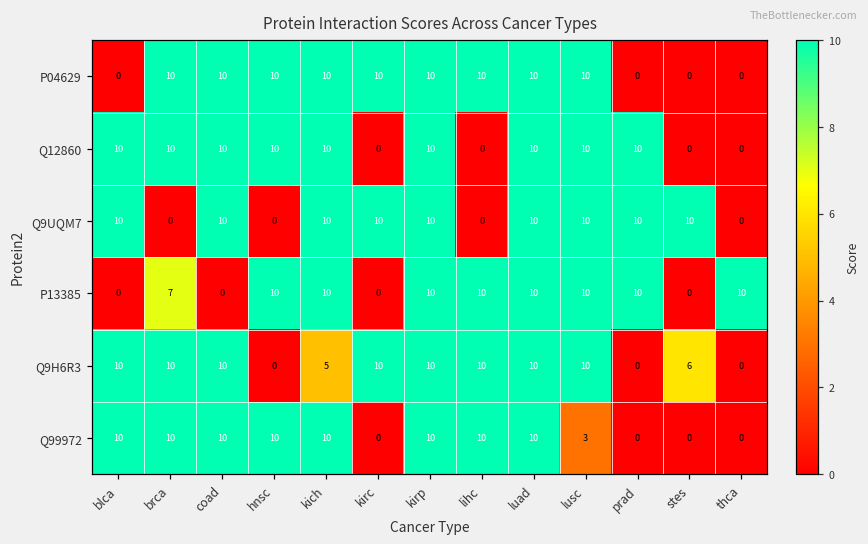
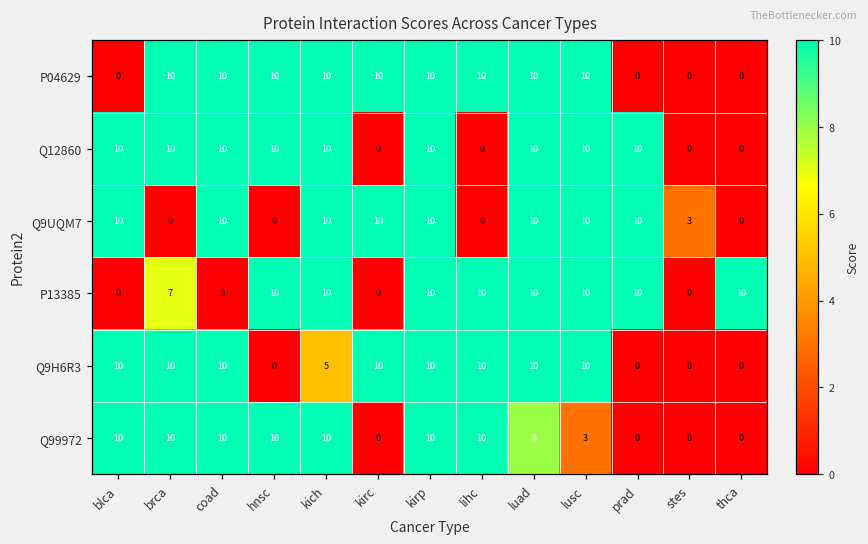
  {
    "P04629": {
      "blca": 0,
      "brca": 10,
      "coad": 10,
      "hnsc": 10,
      "kich": 10,
      "kirc": 10,
      "kirp": 10,
      "lihc": 10,
      "luad": 10,
      "lusc": 10,
      "prad": 0,
      "stes": 0,
      "thca": 0
    },
    "Q12860": {
      "blca": 10,
      "brca": 10,
      "coad": 10,
      "hnsc": 10,
      "kich": 10,
      "kirc": 0,
      "kirp": 10,
      "lihc": 0,
      "luad": 10,
      "lusc": 10,
      "prad": 10,
      "stes": 0,
      "thca": 0
    },
    "Q9UQM7": {
      "blca": 10,
      "brca": 0,
      "coad": 10,
      "hnsc": 0,
      "kich": 10,
      "kirc": 10,
      "kirp": 10,
      "lihc": 0,
      "luad": 10,
      "lusc": 10,
      "prad": 10,
-     "stes": 10,
+     "stes": 3,
      "thca": 0
    },
    "P13385": {
      "blca": 0,
      "brca": 7,
      "coad": 0,
      "hnsc": 10,
      "kich": 10,
      "kirc": 0,
      "kirp": 10,
      "lihc": 10,
      "luad": 10,
      "lusc": 10,
      "prad": 10,
      "stes": 0,
      "thca": 10
    },
    "Q9H6R3": {
      "blca": 10,
      "brca": 10,
      "coad": 10,
      "hnsc": 0,
      "kich": 5,
      "kirc": 10,
      "kirp": 10,
      "lihc": 10,
      "luad": 10,
      "lusc": 10,
      "prad": 0,
-     "stes": 6,
+     "stes": 0,
      "thca": 0
    },
    "Q99972": {
      "blca": 10,
      "brca": 10,
      "coad": 10,
      "hnsc": 10,
      "kich": 10,
      "kirc": 0,
      "kirp": 10,
      "lihc": 10,
-     "luad": 10,
+     "luad": 8,
      "lusc": 3,
      "prad": 0,
      "stes": 0,
      "thca": 0
    }
  }
